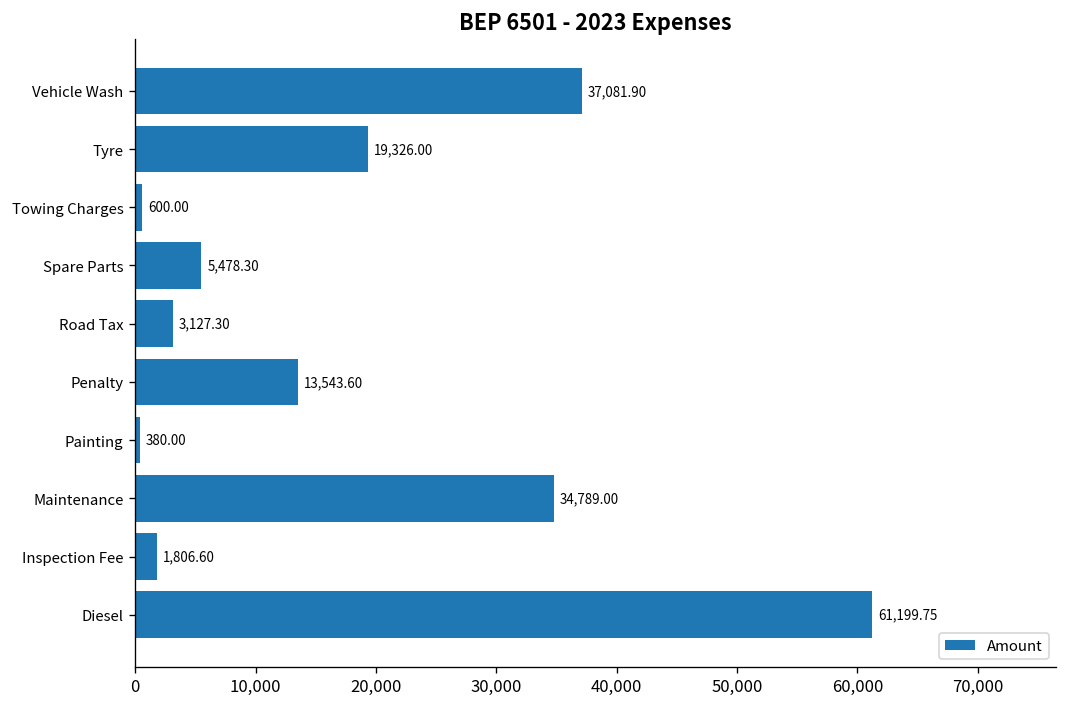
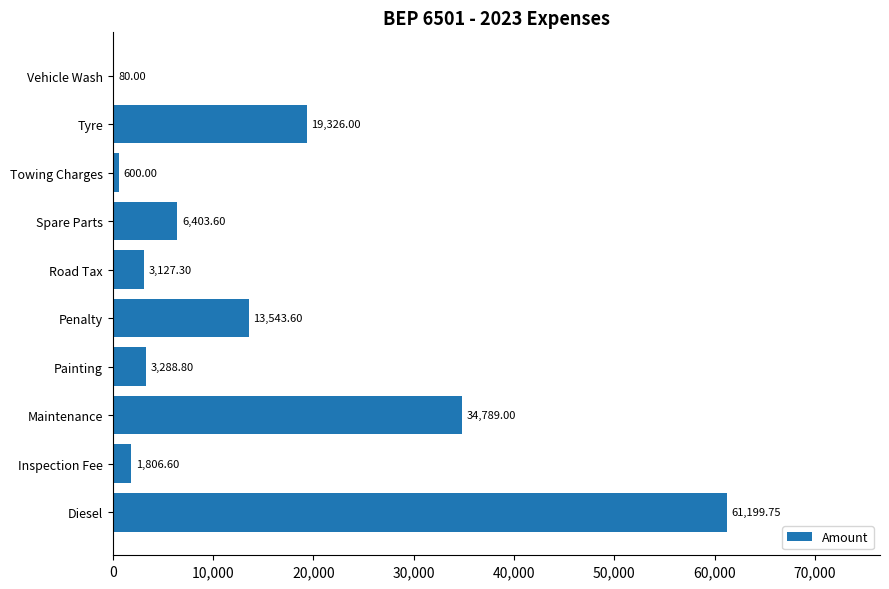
  {
-   "Vehicle Wash": "37,081.90",
+   "Vehicle Wash": "80.00",
    "Tyre": "19,326.00",
    "Towing Charges": "600.00",
-   "Spare Parts": "5,478.30",
+   "Spare Parts": "6,403.60",
    "Road Tax": "3,127.30",
    "Penalty": "13,543.60",
-   "Painting": "380.00",
+   "Painting": "3,288.80",
    "Maintenance": "34,789.00",
    "Inspection Fee": "1,806.60",
    "Diesel": "61,199.75"
  }
